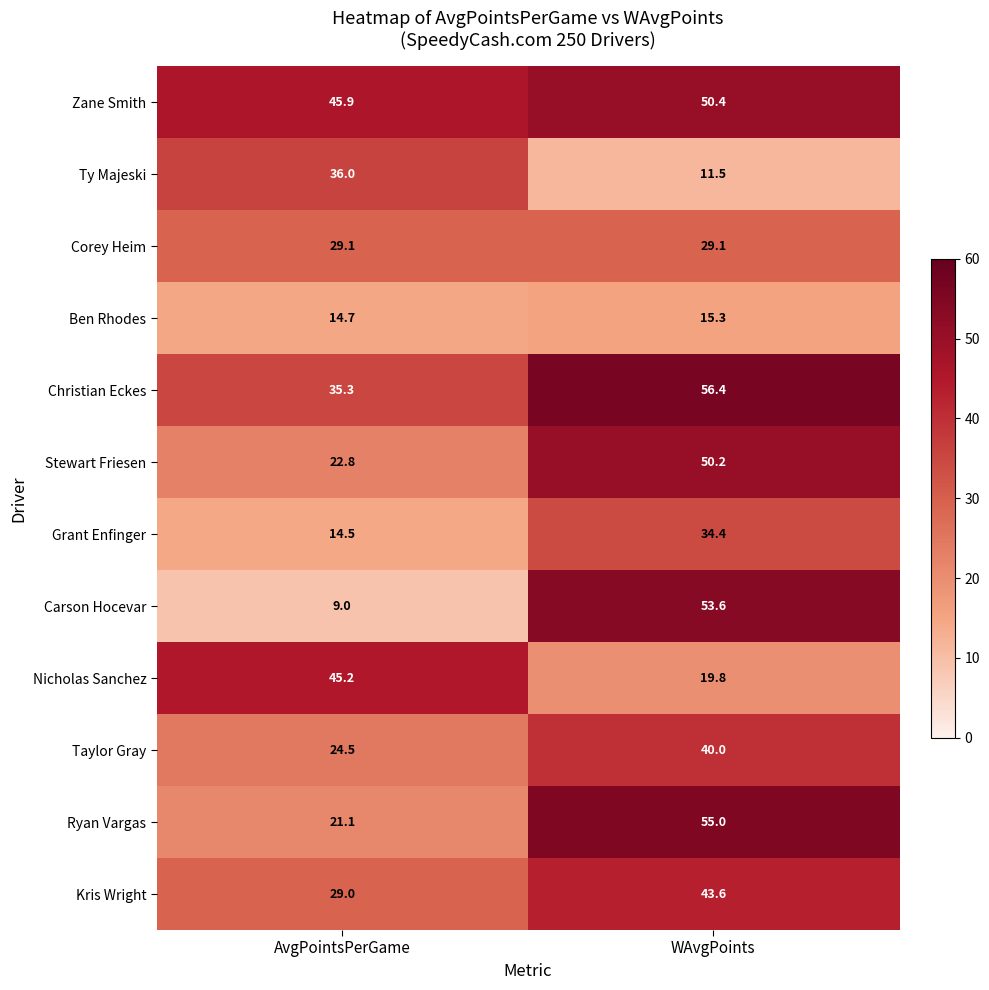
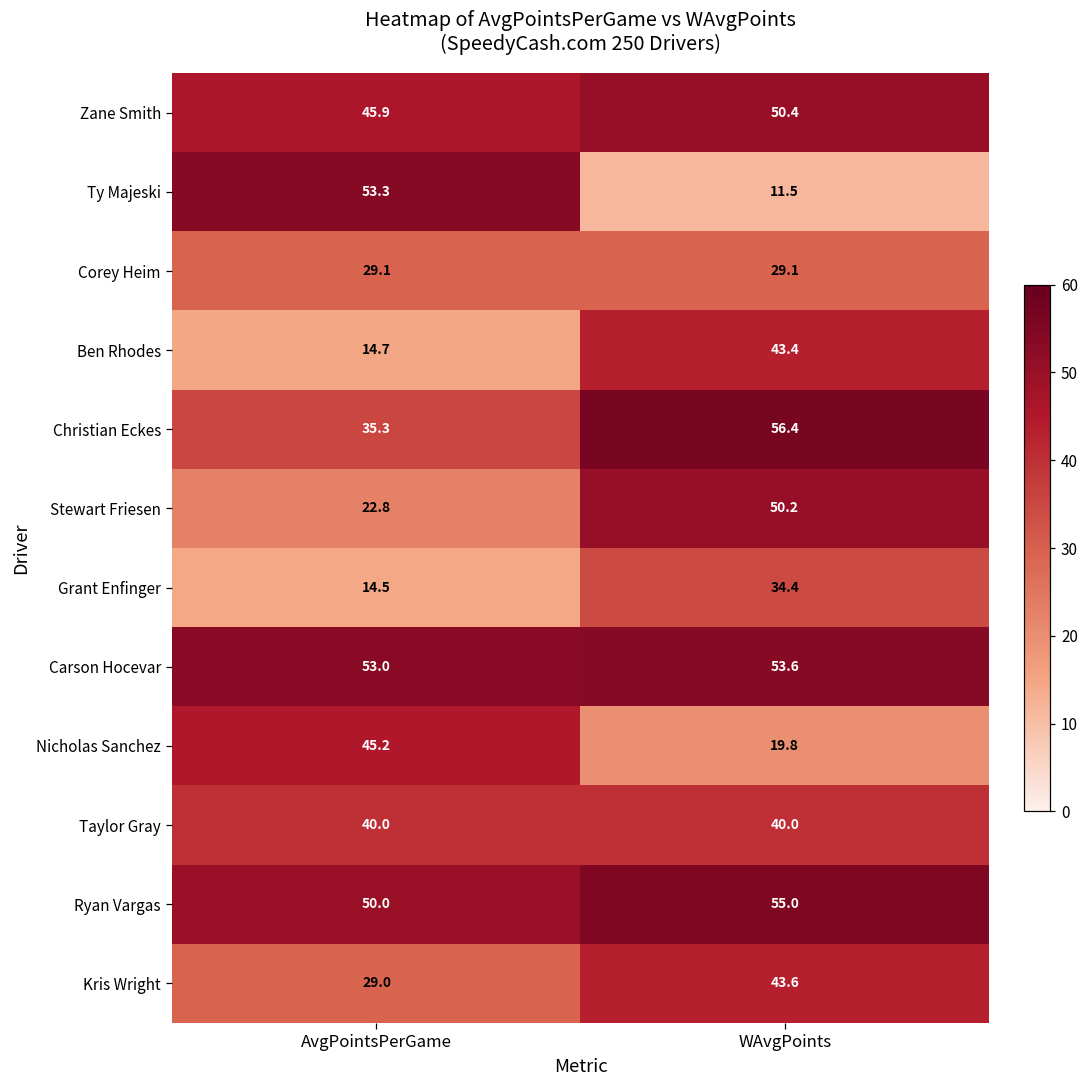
  {
    "Zane Smith": {
      "AvgPointsPerGame": 45.9,
      "WAvgPoints": 50.4
    },
    "Ty Majeski": {
-     "AvgPointsPerGame": 36.0,
+     "AvgPointsPerGame": 53.3,
      "WAvgPoints": 11.5
    },
    "Corey Heim": {
      "AvgPointsPerGame": 29.1,
      "WAvgPoints": 29.1
    },
    "Ben Rhodes": {
      "AvgPointsPerGame": 14.7,
-     "WAvgPoints": 15.3
+     "WAvgPoints": 43.4
    },
    "Christian Eckes": {
      "AvgPointsPerGame": 35.3,
      "WAvgPoints": 56.4
    },
    "Stewart Friesen": {
      "AvgPointsPerGame": 22.8,
      "WAvgPoints": 50.2
    },
    "Grant Enfinger": {
      "AvgPointsPerGame": 14.5,
      "WAvgPoints": 34.4
    },
    "Carson Hocevar": {
-     "AvgPointsPerGame": 9.0,
+     "AvgPointsPerGame": 53.0,
      "WAvgPoints": 53.6
    },
    "Nicholas Sanchez": {
      "AvgPointsPerGame": 45.2,
      "WAvgPoints": 19.8
    },
    "Taylor Gray": {
-     "AvgPointsPerGame": 24.5,
+     "AvgPointsPerGame": 40.0,
      "WAvgPoints": 40.0
    },
    "Ryan Vargas": {
-     "AvgPointsPerGame": 21.1,
+     "AvgPointsPerGame": 50.0,
      "WAvgPoints": 55.0
    },
    "Kris Wright": {
      "AvgPointsPerGame": 29.0,
      "WAvgPoints": 43.6
    }
  }
